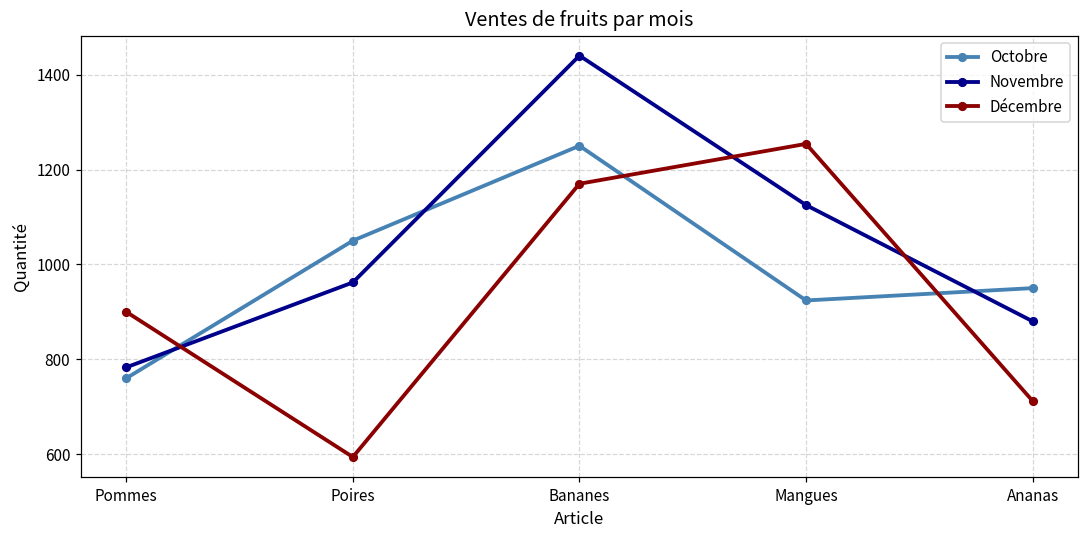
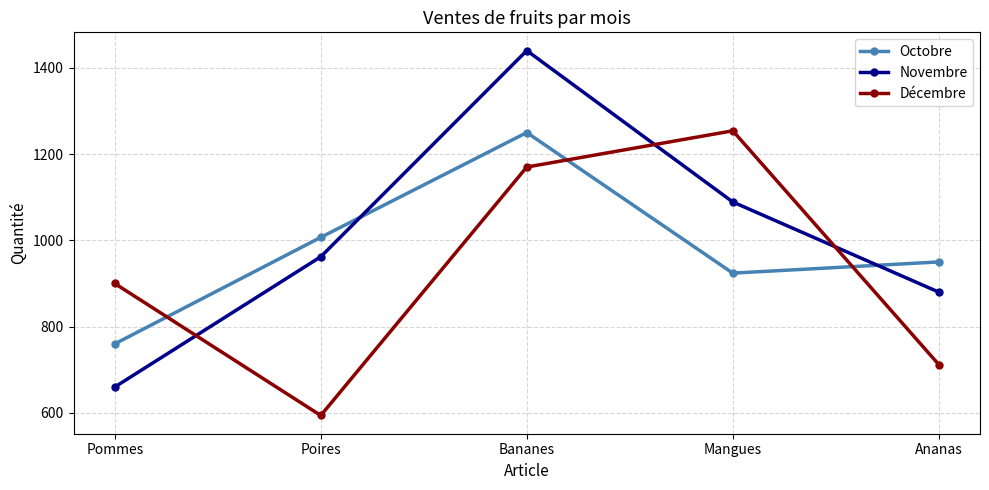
  {
    "Octobre": {
      "Pommes": 760,
-     "Poires": 1050,
+     "Poires": 1010,
      "Bananes": 1250,
      "Mangues": 920,
      "Ananas": 950
    },
    "Novembre": {
-     "Pommes": 780,
+     "Pommes": 660,
      "Poires": 960,
      "Bananes": 1440,
-     "Mangues": 1130,
+     "Mangues": 1090,
      "Ananas": 880
    },
    "Décembre": {
      "Pommes": 900,
      "Poires": 590,
      "Bananes": 1170,
      "Mangues": 1250,
      "Ananas": 710
    }
  }
